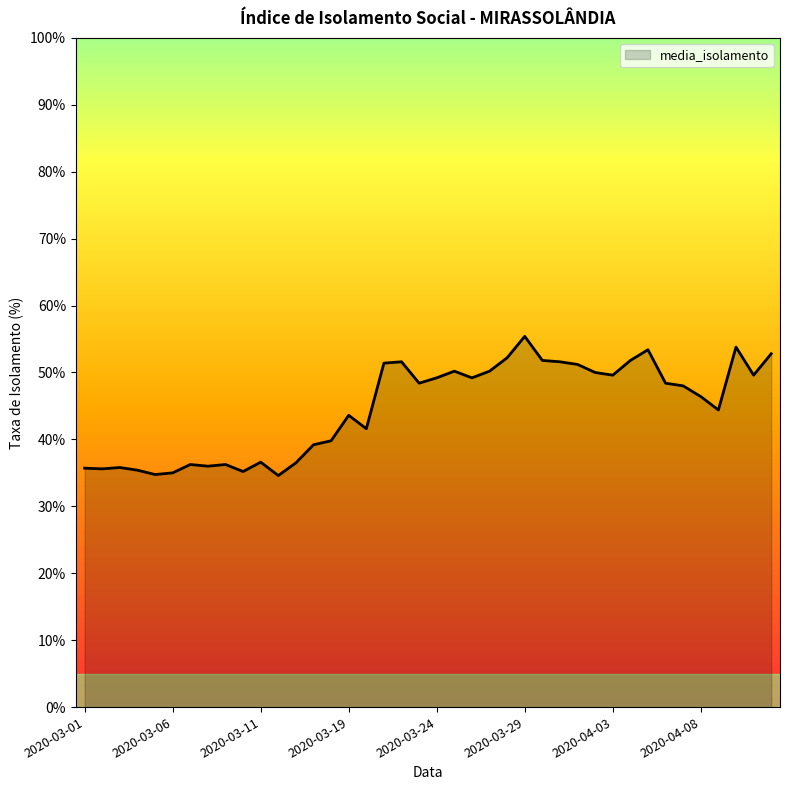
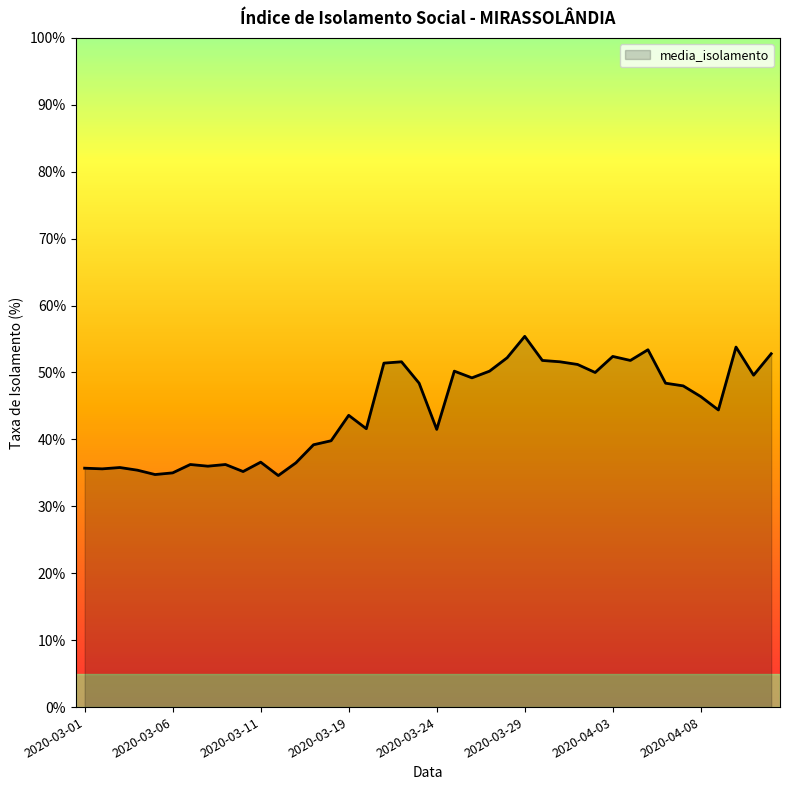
  {
    "2020-03-01": "36%",
    "2020-03-06": "35%",
    "2020-03-11": "37%",
    "2020-03-19": "44%",
-   "2020-03-24": "49%",
+   "2020-03-24": "42%",
    "2020-03-29": "55%",
-   "2020-04-03": "50%",
+   "2020-04-03": "52%",
    "2020-04-08": "46%"
  }
